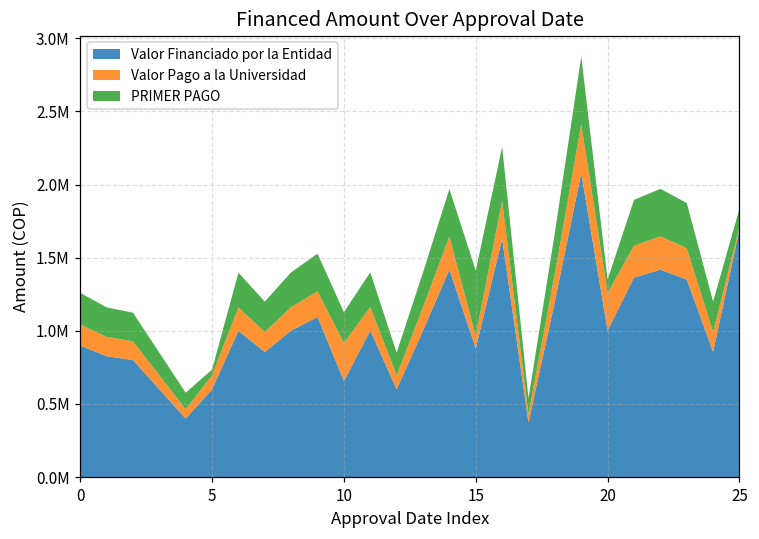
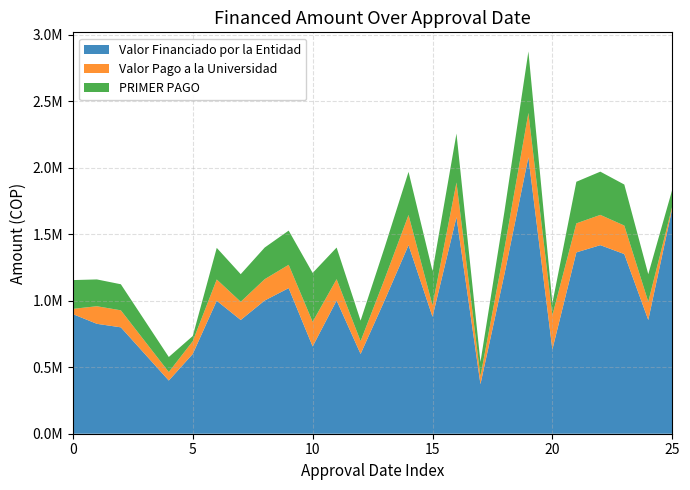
  {
    "Valor Financiado por la Entidad": {
      "0": 900000,
      "5": 600000,
      "10": 660000,
      "15": 880000,
-     "20": 1000000
+     "20": 630000
    },
    "Valor Pago a la Universidad": {
-     "0": 140000,
+     "0": 40000,
      "5": 100000,
-     "10": 260000,
+     "10": 190000,
      "15": 90000,
      "20": 260000
    },
    "PRIMER PAGO": {
      "0": 220000,
      "5": 40000,
-     "10": 210000,
-     "15": 450000,
+     "10": 370000,
+     "15": 260000,
      "20": 90000,
      "25": 130000
    }
  }
